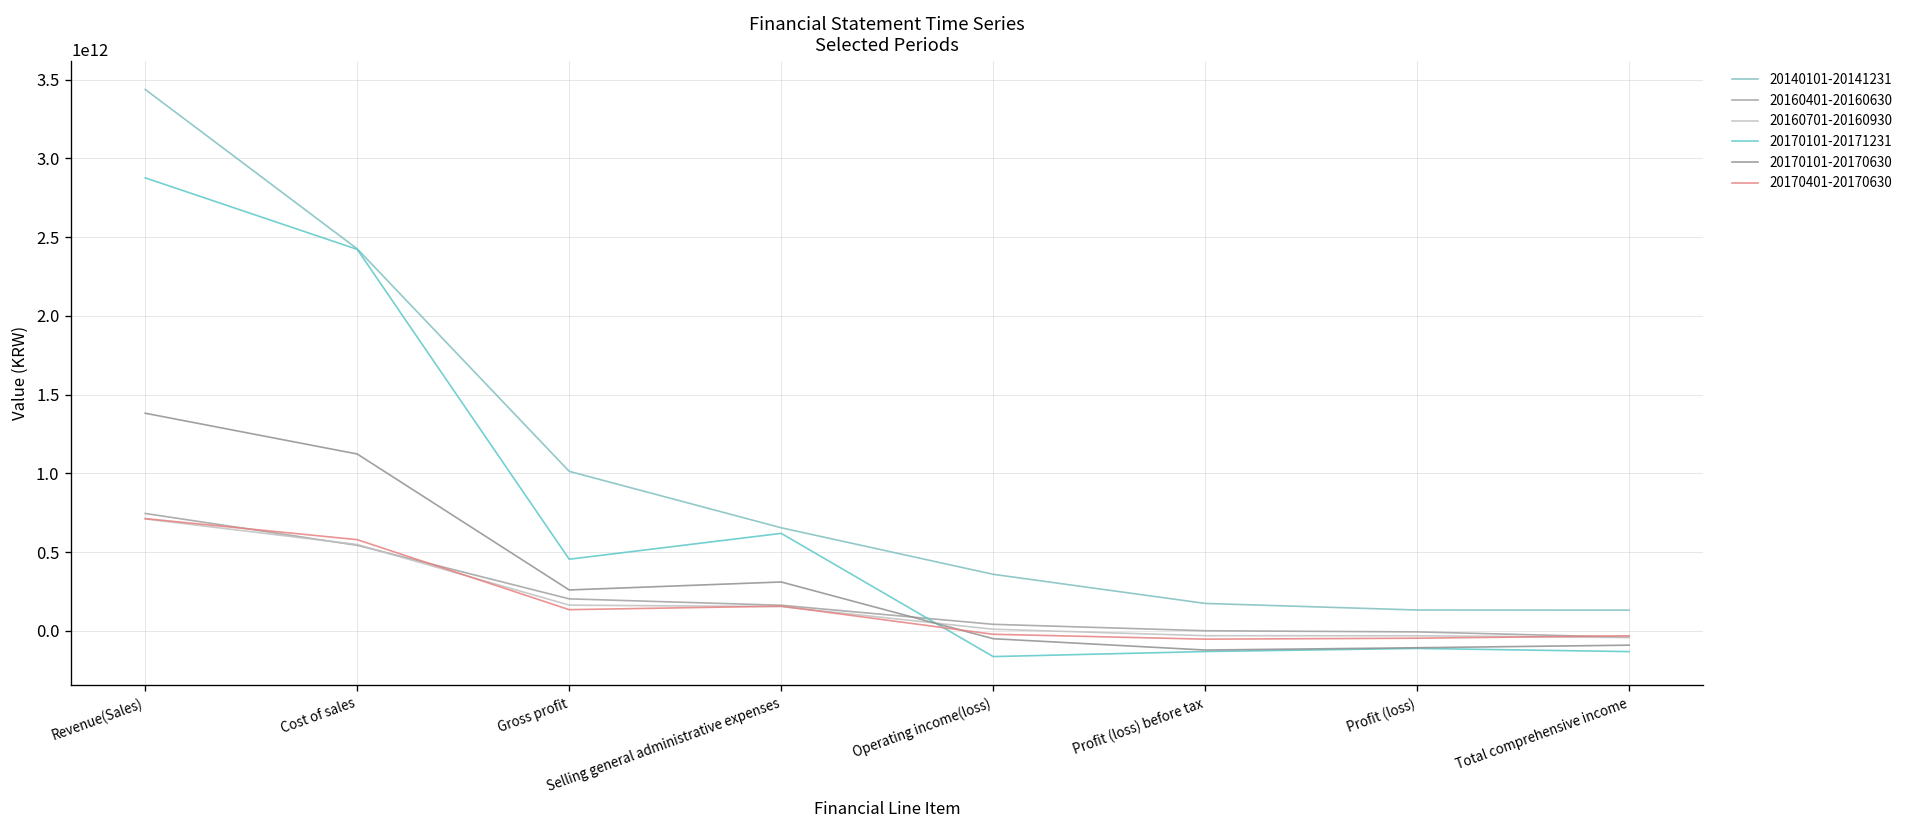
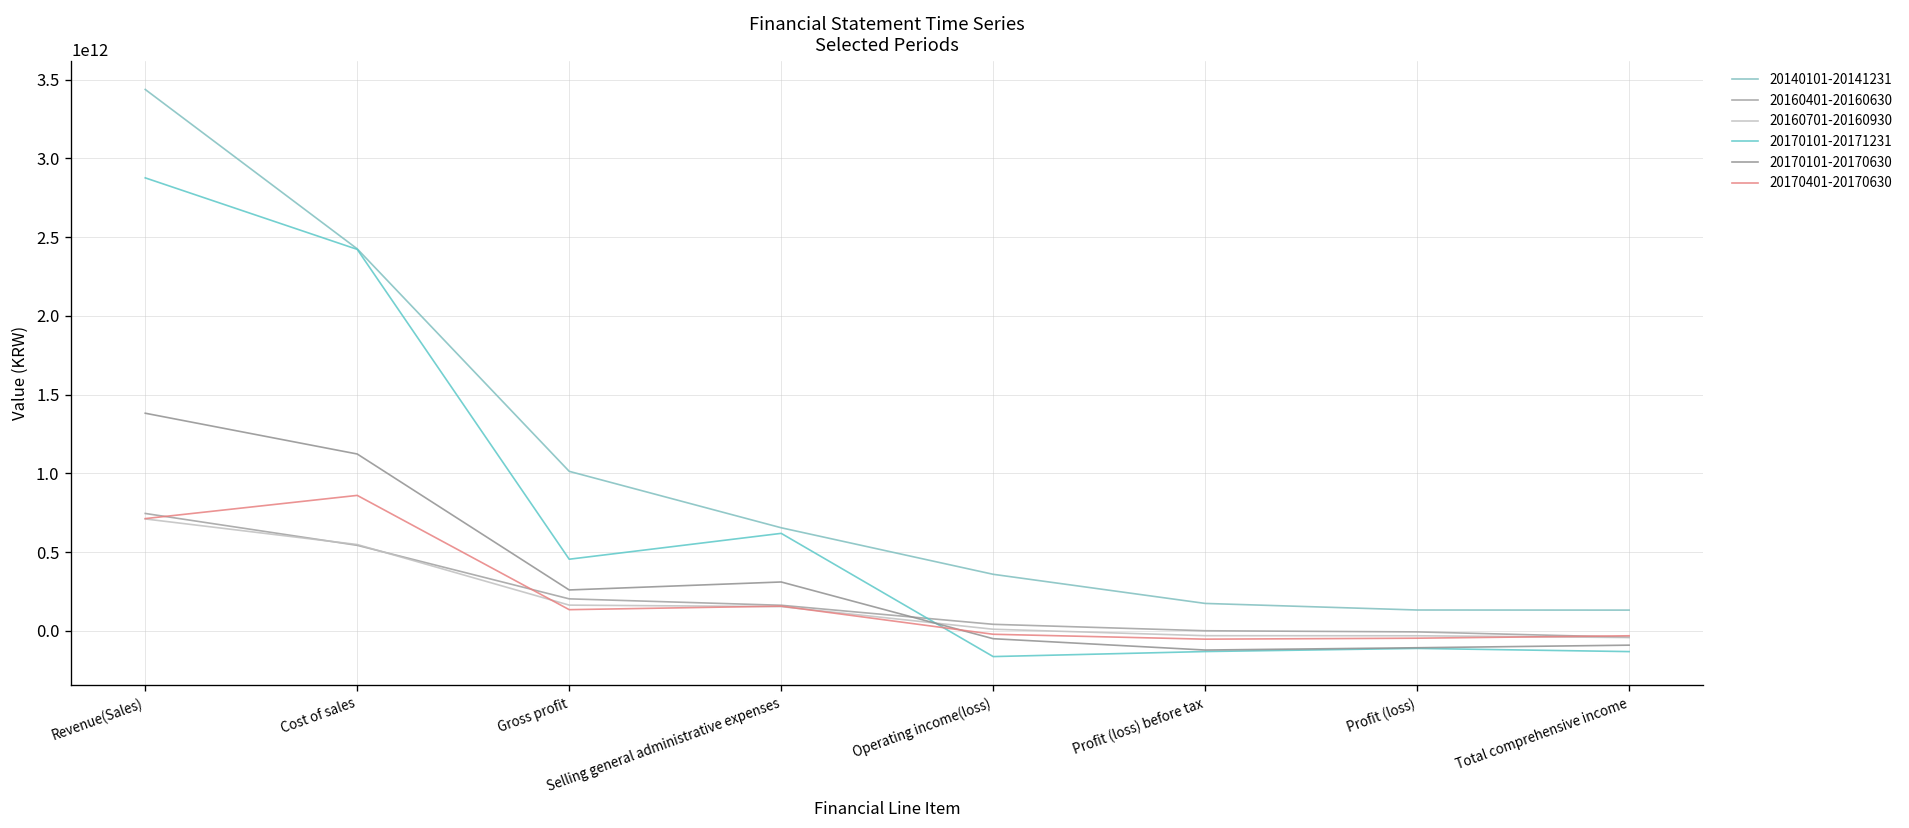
  {
    "20170401-20170630": {
-     "Cost of sales": 580000000000,
+     "Cost of sales": 860000000000,
      "Gross profit": 130000000000,
      "Operating income(loss)": -20000000000,
      "Profit (loss) before tax": -50000000000
    }
  }
